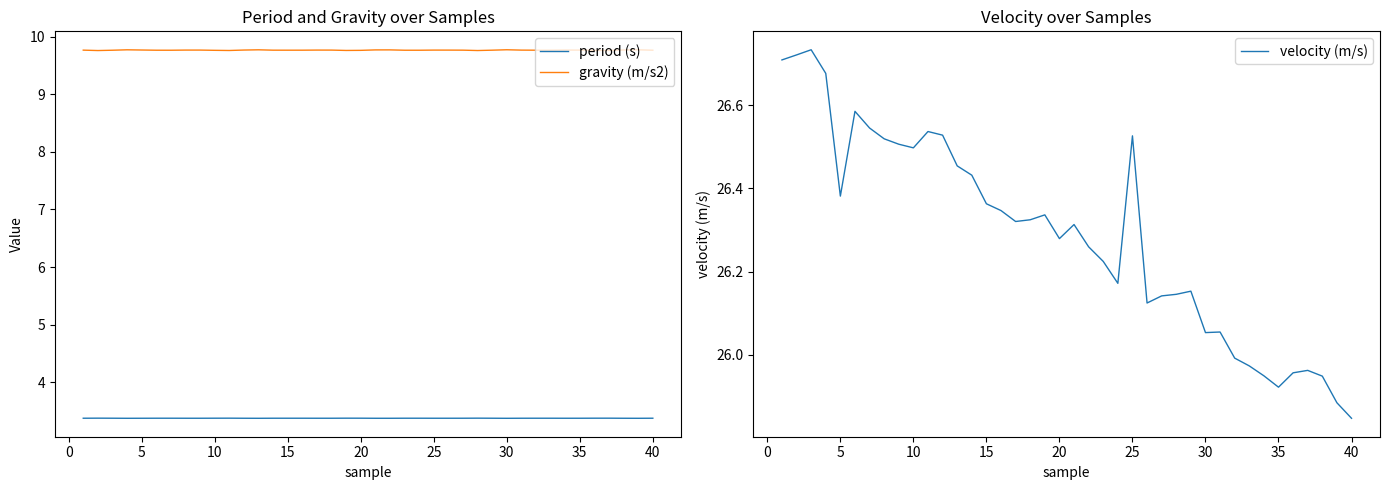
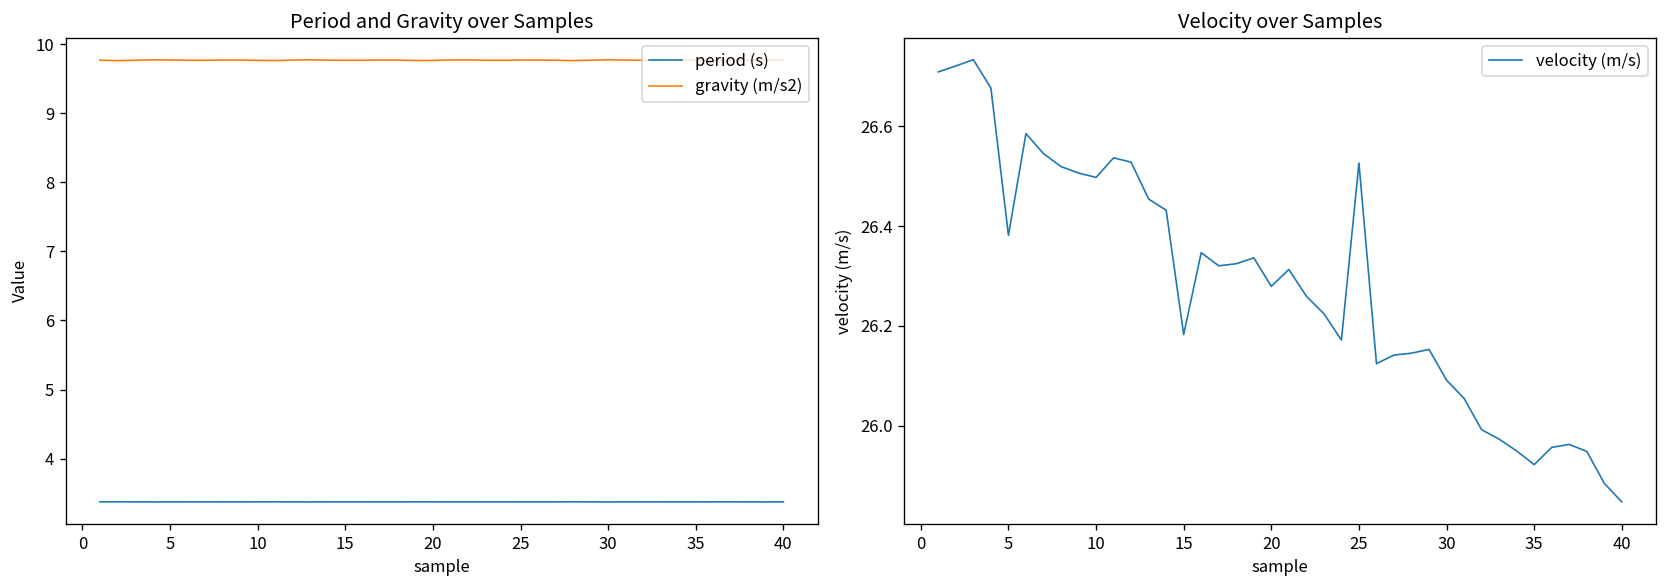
  {
    "Period and Gravity over Samples": {
      "period (s)": {
        "5": 3.4,
        "10": 3.4,
        "15": 3.4,
        "20": 3.4,
        "25": 3.4,
        "30": 3.4,
        "35": 3.4,
        "40": 3.4
      },
      "gravity (m/s2)": {
        "5": 9.8,
        "10": 9.8,
        "15": 9.8,
        "20": 9.8,
        "25": 9.8,
        "30": 9.8
      }
    },
    "Velocity over Samples": {
      "5": 26.38,
      "10": 26.50,
-     "15": 26.36,
+     "15": 26.18,
      "20": 26.28,
      "25": 26.53,
-     "30": 26.05,
+     "30": 26.09,
      "35": 25.92,
      "40": 25.85
    }
  }
